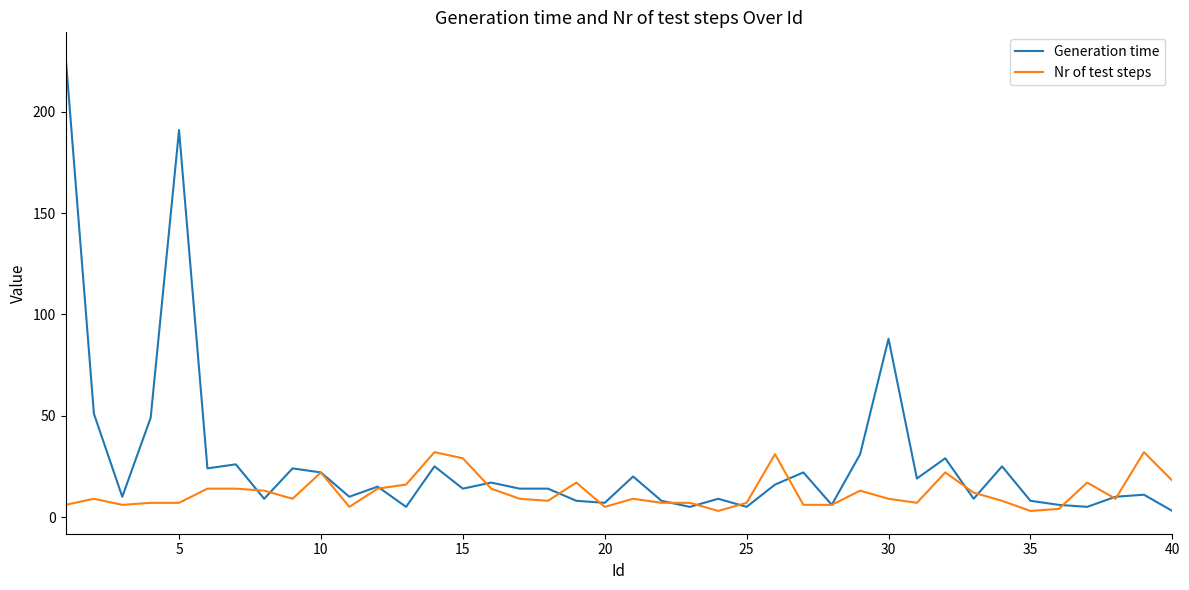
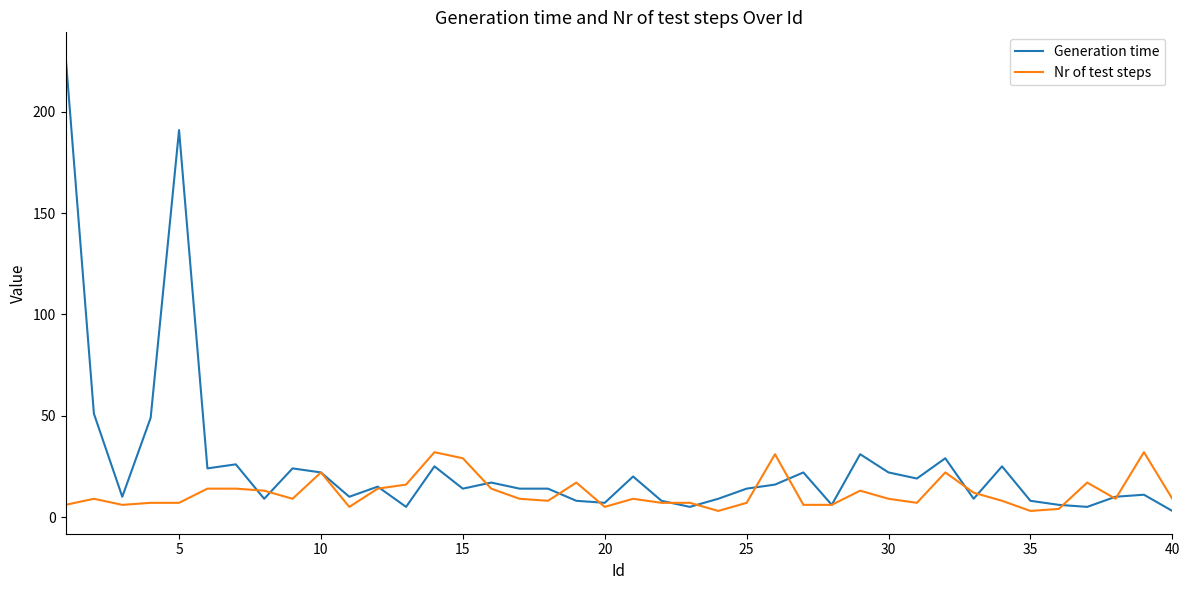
  {
    "Generation time": {
      "5": 191,
      "15": 14,
      "20": 7,
-     "25": 5,
-     "30": 88,
+     "25": 14,
+     "30": 22,
      "35": 8,
      "40": 3
    },
    "Nr of test steps": {
      "5": 7,
      "15": 29,
      "20": 5,
      "25": 7,
      "30": 9,
      "35": 3,
-     "40": 18
+     "40": 9
    }
  }
